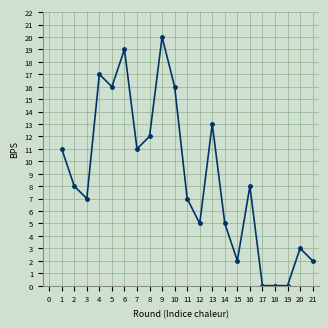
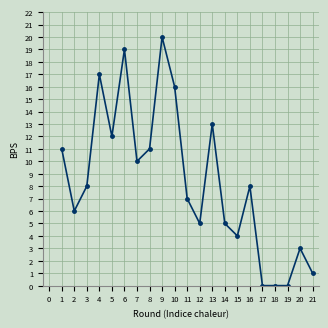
  {
    "1": 11,
-   "2": 8,
-   "3": 7,
+   "2": 6,
+   "3": 8,
    "4": 17,
-   "5": 16,
+   "5": 12,
    "6": 19,
-   "7": 11,
-   "8": 12,
+   "7": 10,
+   "8": 11,
    "9": 20,
    "10": 16,
    "11": 7,
    "12": 5,
    "13": 13,
    "14": 5,
-   "15": 2,
+   "15": 4,
    "16": 8,
    "17": 0,
    "18": 0,
    "19": 0,
    "20": 3,
-   "21": 2
+   "21": 1
  }
